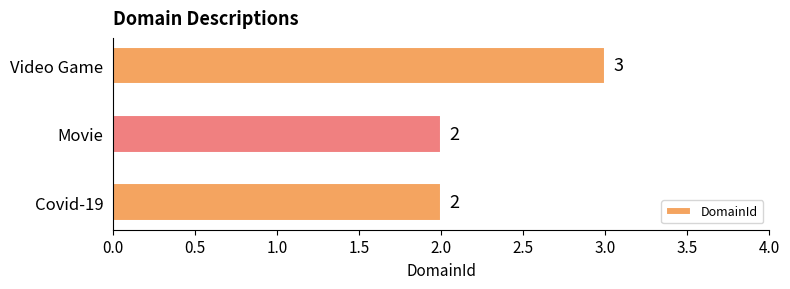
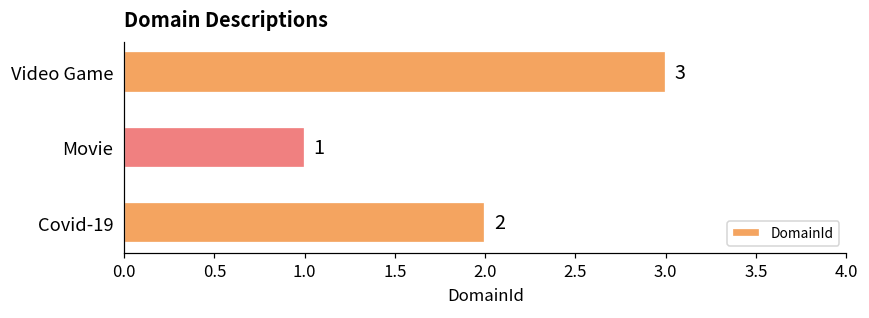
  {
    "Video Game": 3,
-   "Movie": 2,
+   "Movie": 1,
    "Covid-19": 2
  }
